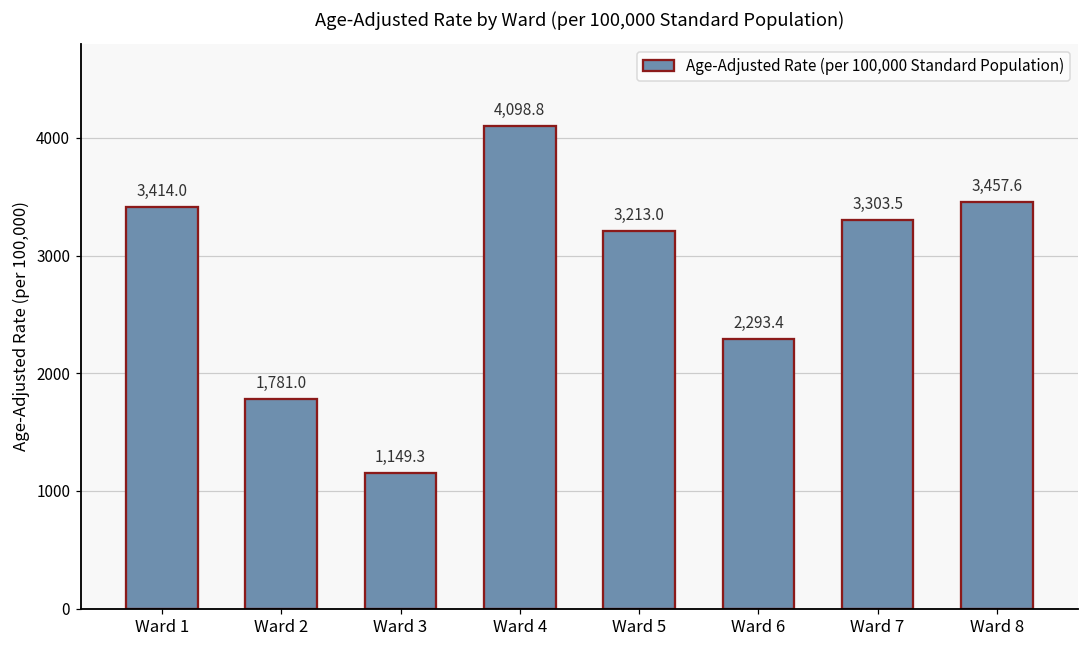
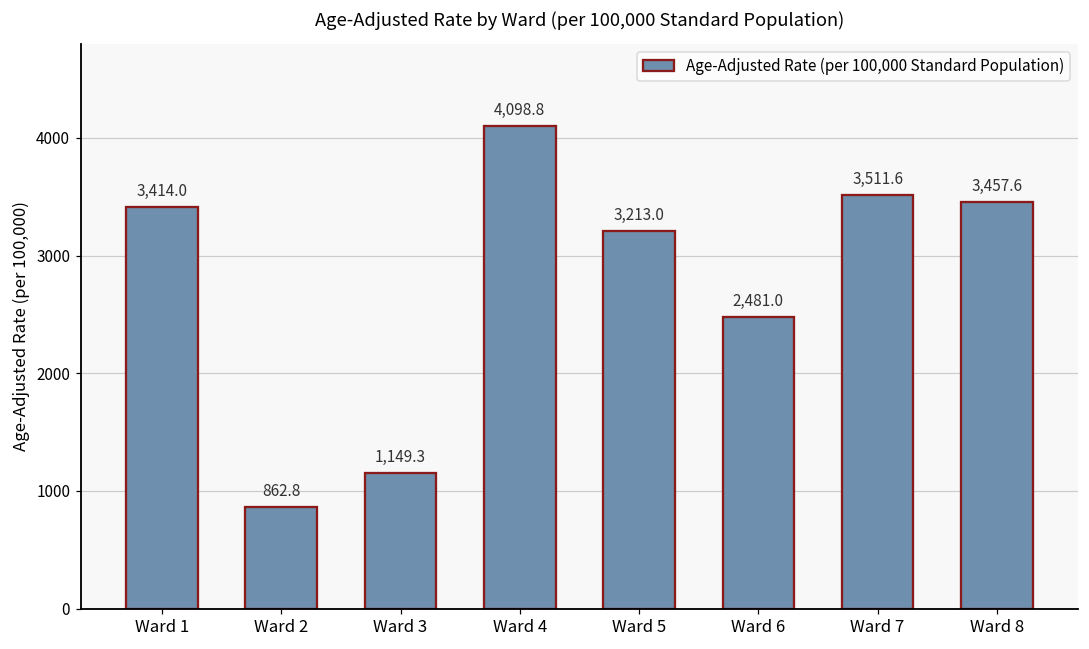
  {
    "Ward 1": "3,414.0",
-   "Ward 2": "1,781.0",
+   "Ward 2": "862.8",
    "Ward 3": "1,149.3",
    "Ward 4": "4,098.8",
    "Ward 5": "3,213.0",
-   "Ward 6": "2,293.4",
-   "Ward 7": "3,303.5",
+   "Ward 6": "2,481.0",
+   "Ward 7": "3,511.6",
    "Ward 8": "3,457.6"
  }
